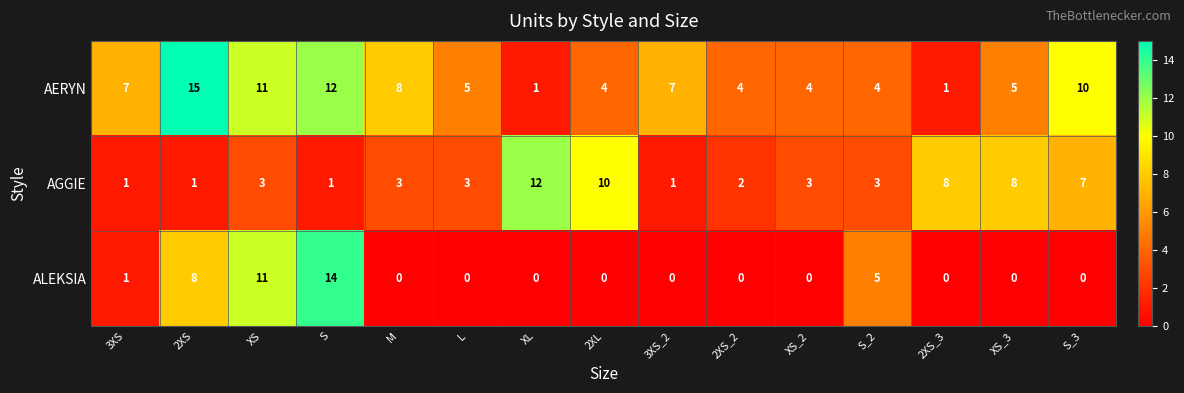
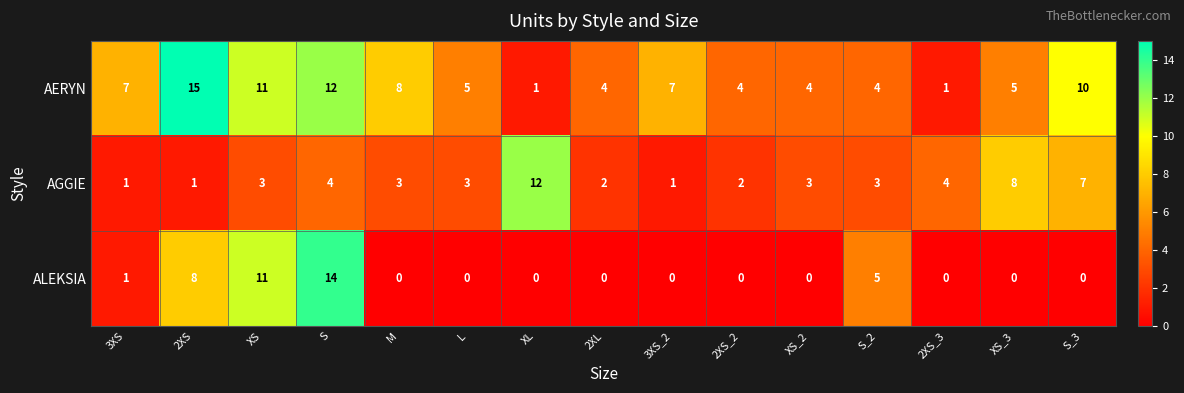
  {
    "AERYN": {
      "3XS": 7,
      "2XS": 15,
      "XS": 11,
      "S": 12,
      "M": 8,
      "L": 5,
      "XL": 1,
      "2XL": 4,
      "3XS_2": 7,
      "2XS_2": 4,
      "XS_2": 4,
      "S_2": 4,
      "2XS_3": 1,
      "XS_3": 5,
      "S_3": 10
    },
    "AGGIE": {
      "3XS": 1,
      "2XS": 1,
      "XS": 3,
-     "S": 1,
+     "S": 4,
      "M": 3,
      "L": 3,
      "XL": 12,
-     "2XL": 10,
+     "2XL": 2,
      "3XS_2": 1,
      "2XS_2": 2,
      "XS_2": 3,
      "S_2": 3,
-     "2XS_3": 8,
+     "2XS_3": 4,
      "XS_3": 8,
      "S_3": 7
    },
    "ALEKSIA": {
      "3XS": 1,
      "2XS": 8,
      "XS": 11,
      "S": 14,
      "M": 0,
      "L": 0,
      "XL": 0,
      "2XL": 0,
      "3XS_2": 0,
      "2XS_2": 0,
      "XS_2": 0,
      "S_2": 5,
      "2XS_3": 0,
      "XS_3": 0,
      "S_3": 0
    }
  }
